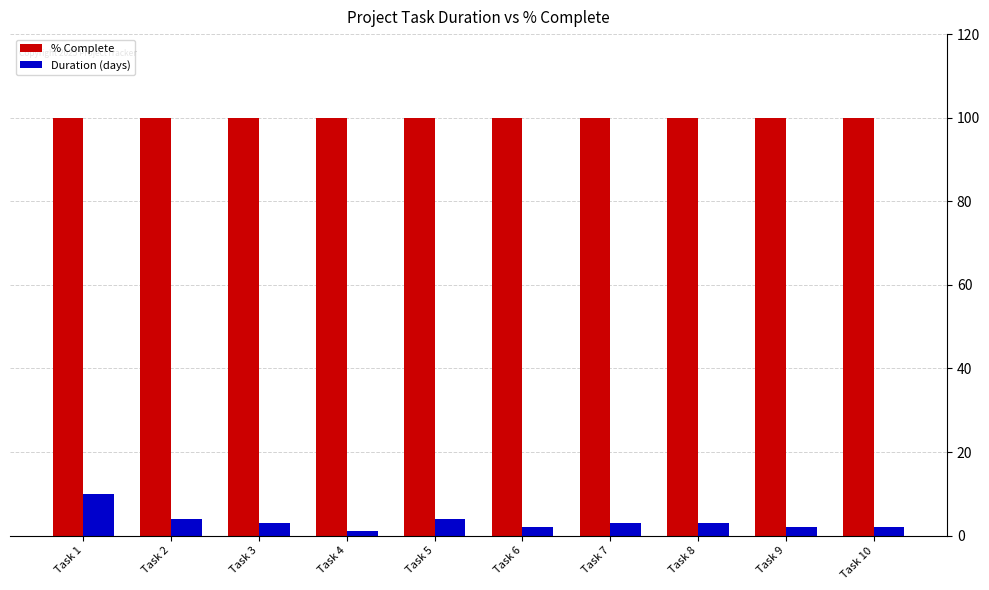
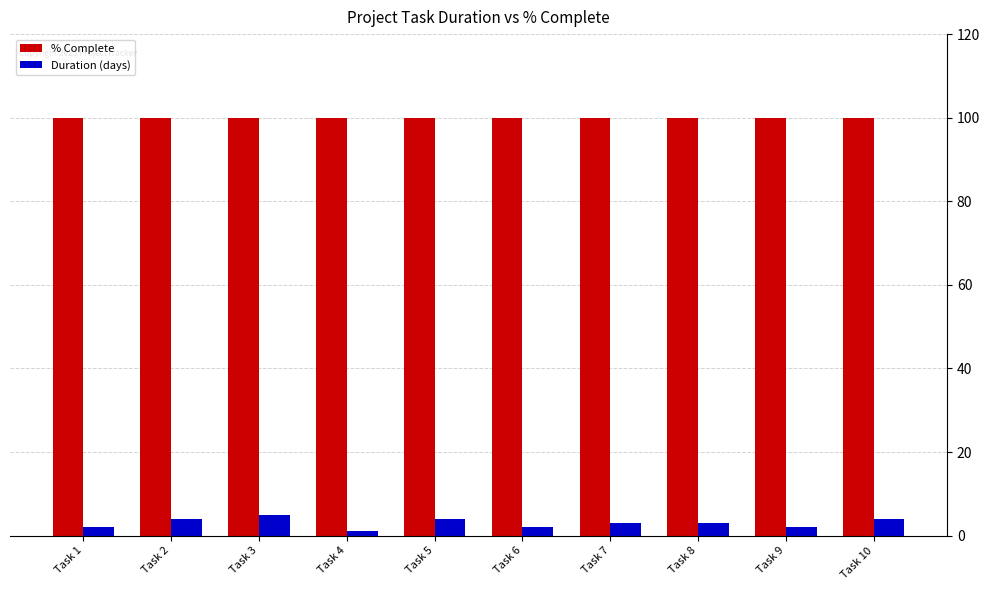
  {
    "% Complete": {
      "Task 1": 100,
      "Task 2": 100,
      "Task 3": 100,
      "Task 4": 100,
      "Task 5": 100,
      "Task 6": 100,
      "Task 7": 100,
      "Task 8": 100,
      "Task 9": 100,
      "Task 10": 100
    },
    "Duration (days)": {
-     "Task 1": 10,
+     "Task 1": 2,
      "Task 2": 4,
-     "Task 3": 3,
+     "Task 3": 5,
      "Task 4": 1,
      "Task 5": 4,
      "Task 6": 2,
      "Task 7": 3,
      "Task 8": 3,
      "Task 9": 2,
-     "Task 10": 2
+     "Task 10": 4
    }
  }
